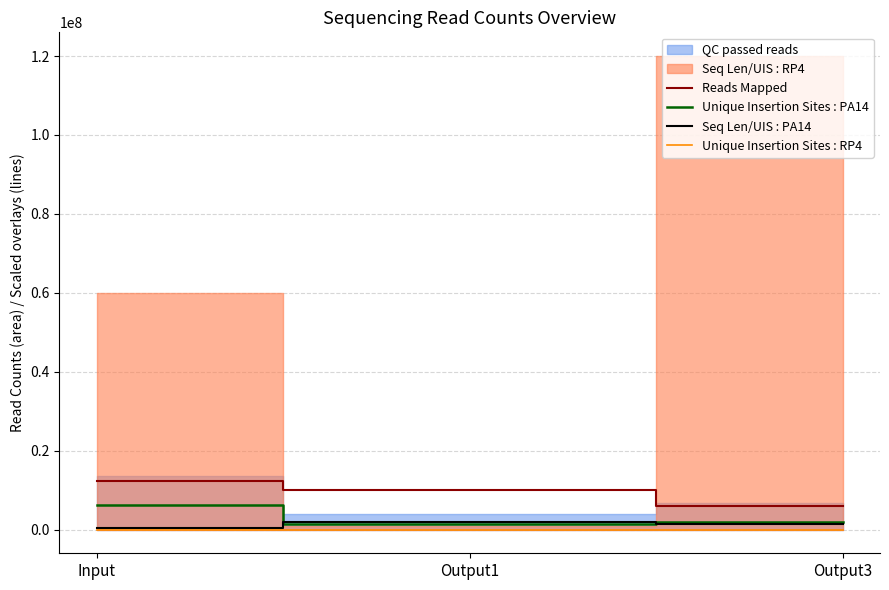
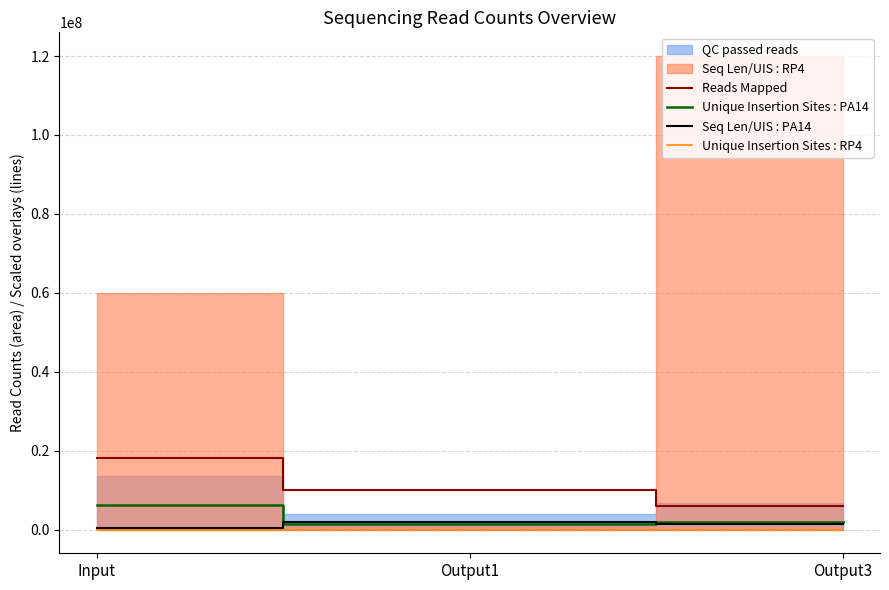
  {
    "Reads Mapped": {
-     "Input": 12000000,
+     "Input": 18000000,
      "Output1": 10000000
    },
    "Unique Insertion Sites : PA14": {
      "Input": 6000000,
      "Output1": 1000000
    },
    "Seq Len/UIS : PA14": {
      "Output1": 2000000
    },
    "Unique Insertion Sites : RP4": {
      "Output1": 0,
      "Output3": 0
    }
  }
